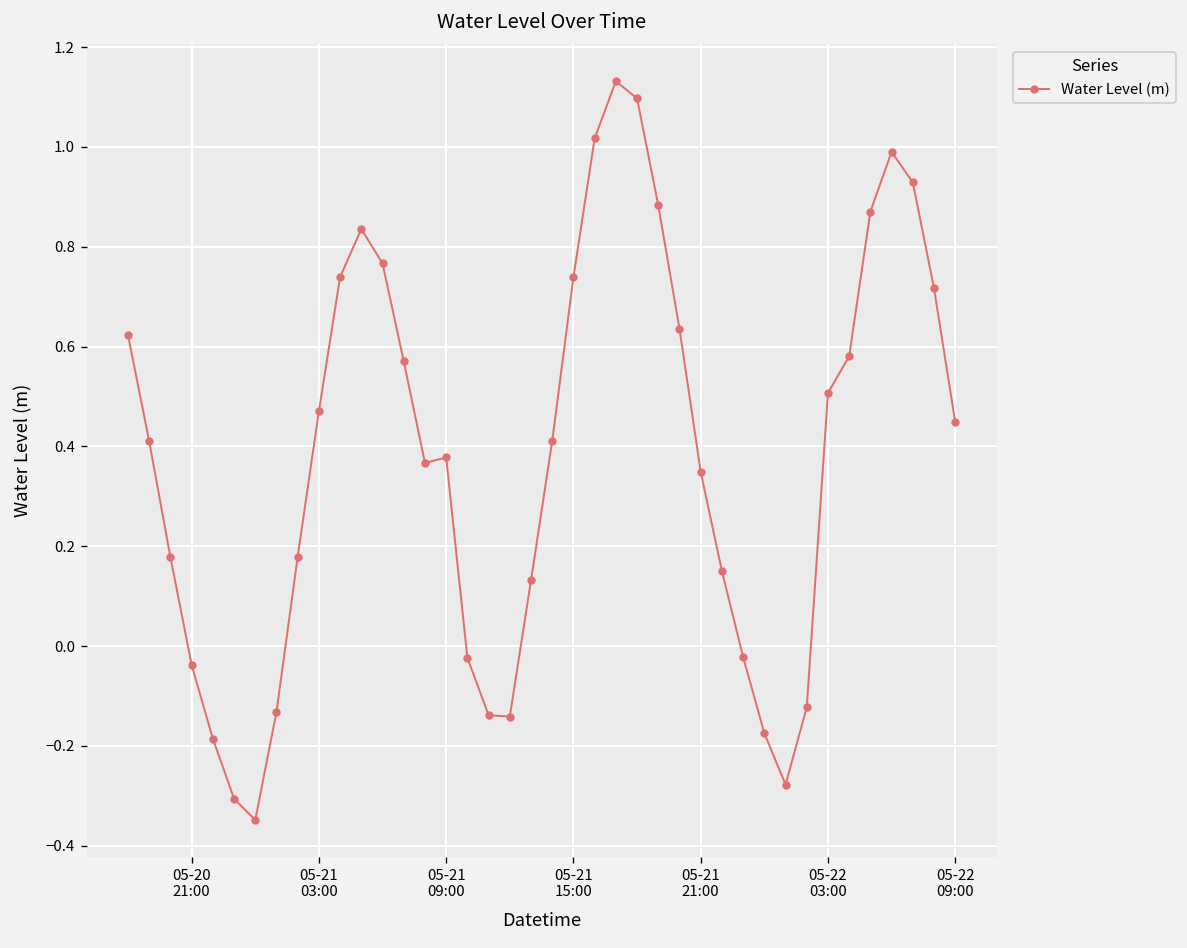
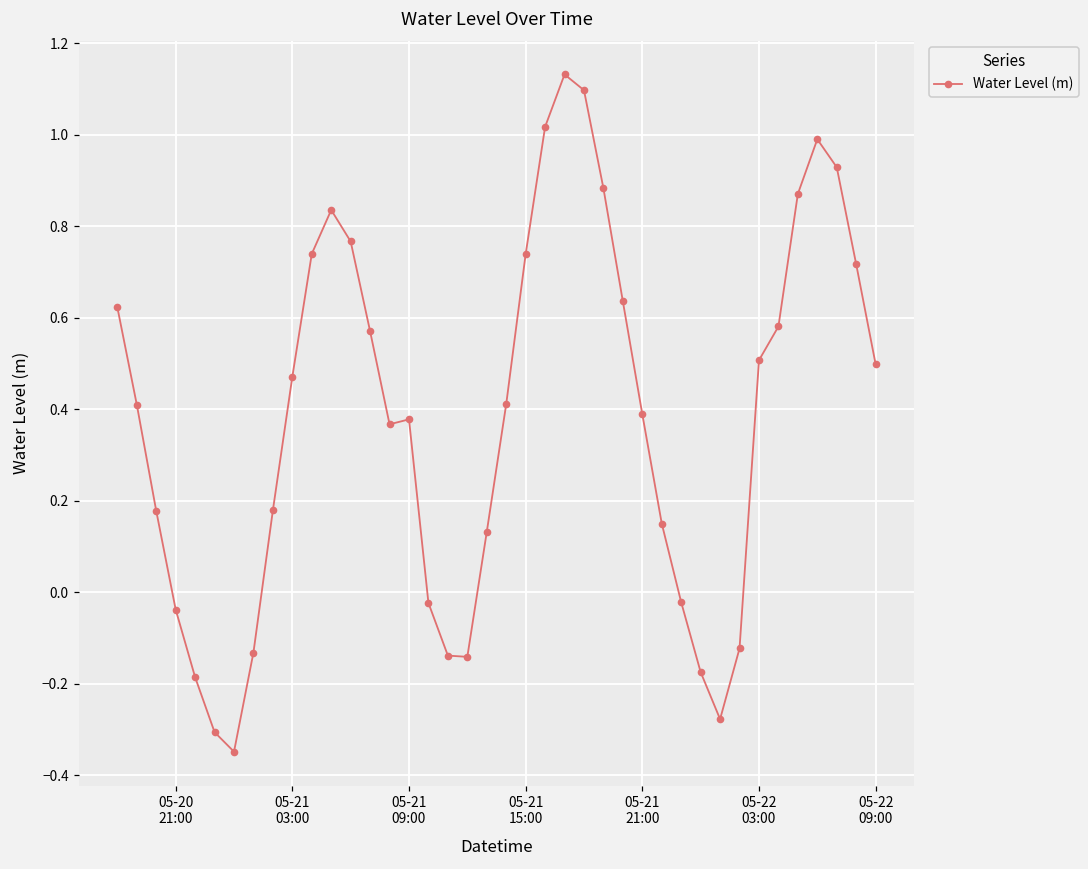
  {
    "05-20 21:00": -0.04,
    "05-21 03:00": 0.47,
    "05-21 09:00": 0.38,
    "05-21 15:00": 0.74,
-   "05-21 21:00": 0.35,
+   "05-21 21:00": 0.39,
    "05-22 03:00": 0.51,
-   "05-22 09:00": 0.45
+   "05-22 09:00": 0.50
  }
